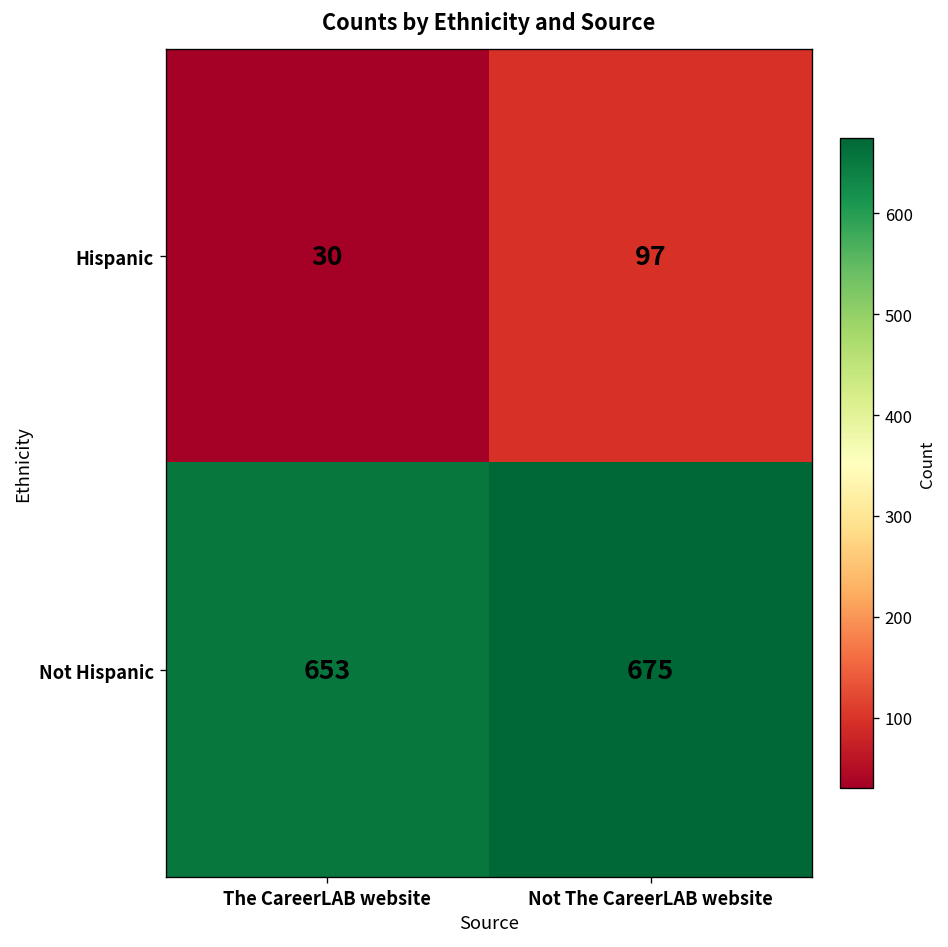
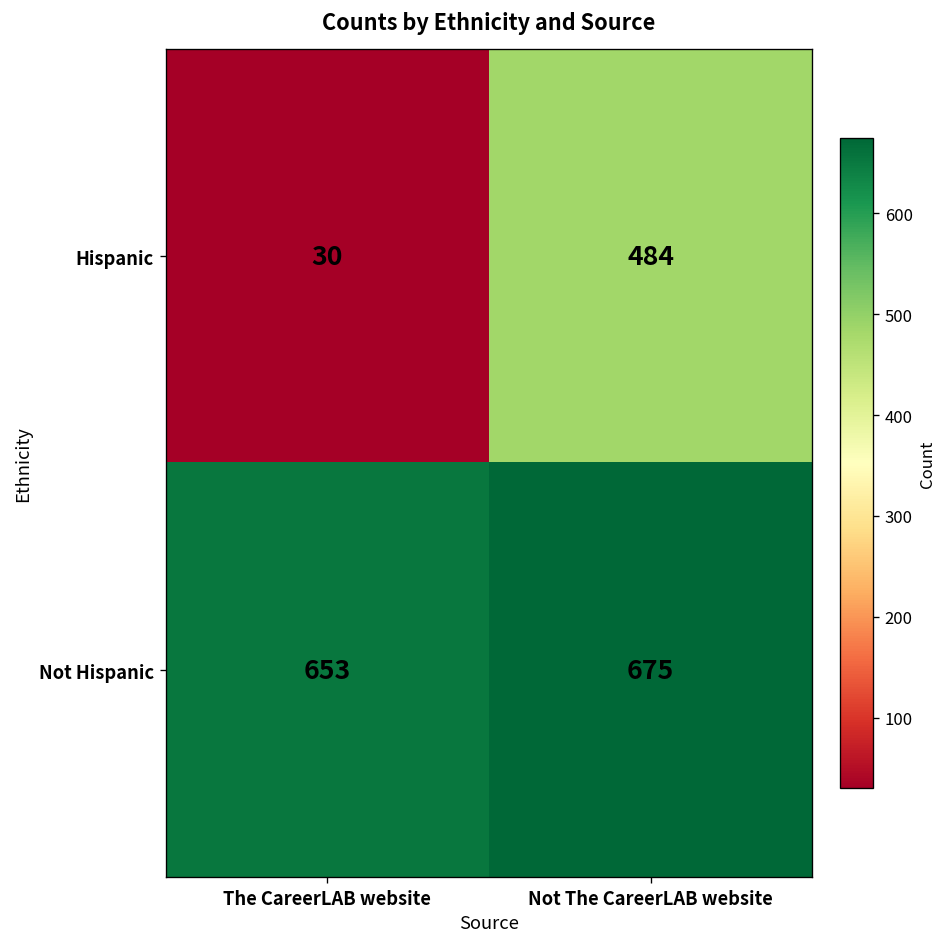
  {
    "Hispanic": {
      "The CareerLAB website": 30,
-     "Not The CareerLAB website": 97
+     "Not The CareerLAB website": 484
    },
    "Not Hispanic": {
      "The CareerLAB website": 653,
      "Not The CareerLAB website": 675
    }
  }
